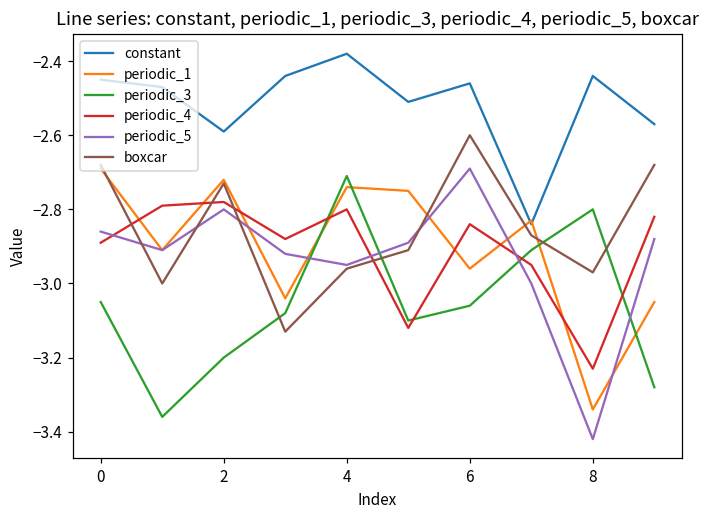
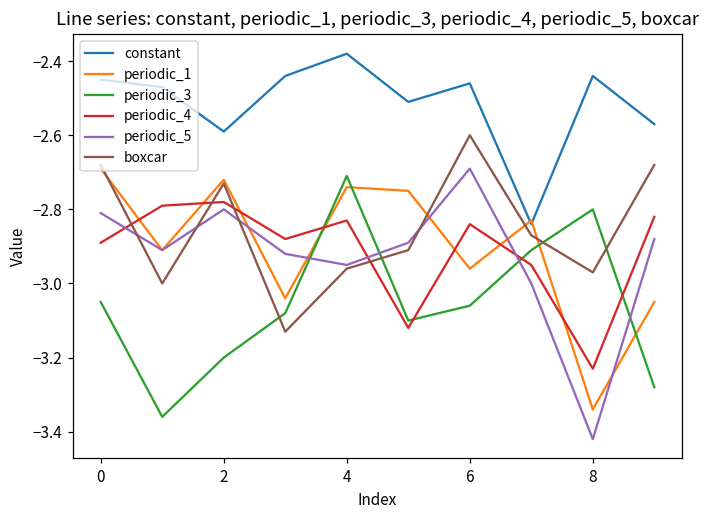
  {
    "constant": {
      "2": -2.59,
      "4": -2.38,
      "6": -2.46,
      "8": -2.44
    },
    "periodic_1": {
      "2": -2.72,
      "4": -2.74,
      "6": -2.96,
      "8": -3.34
    },
    "periodic_3": {
      "0": -3.05,
      "2": -3.20,
      "4": -2.71,
      "6": -3.06,
      "8": -2.80
    },
    "periodic_4": {
      "0": -2.89,
      "2": -2.78,
-     "4": -2.80,
+     "4": -2.83,
      "6": -2.84,
      "8": -3.23
    },
    "periodic_5": {
-     "0": -2.86,
+     "0": -2.81,
      "2": -2.80,
      "4": -2.95,
      "6": -2.69,
      "8": -3.42
    },
    "boxcar": {
      "2": -2.73,
      "4": -2.96,
      "6": -2.60,
      "8": -2.97
    }
  }
